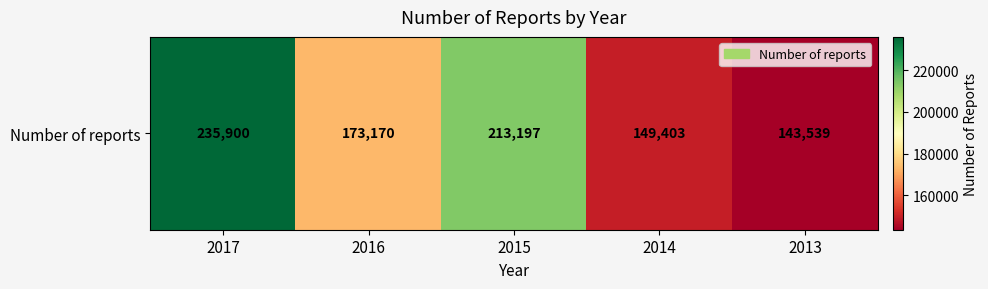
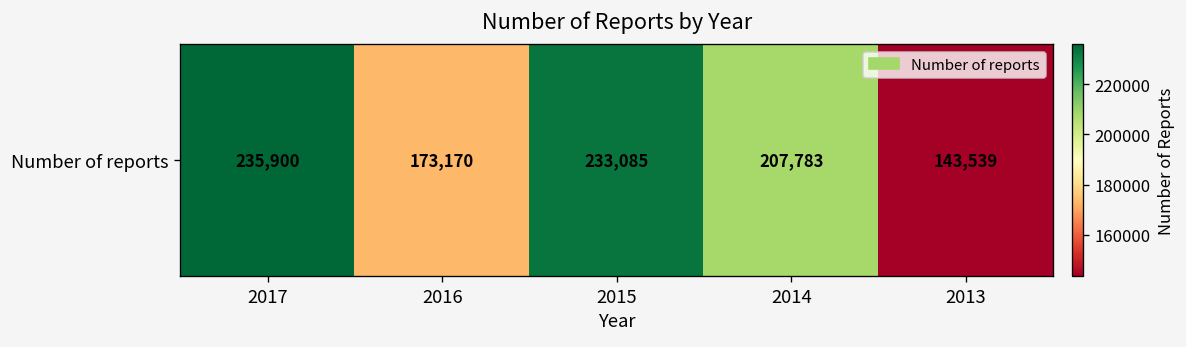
  {
    "Number of reports": {
      "2017": "235,900",
      "2016": "173,170",
-     "2015": "213,197",
-     "2014": "149,403",
+     "2015": "233,085",
+     "2014": "207,783",
      "2013": "143,539"
    }
  }
